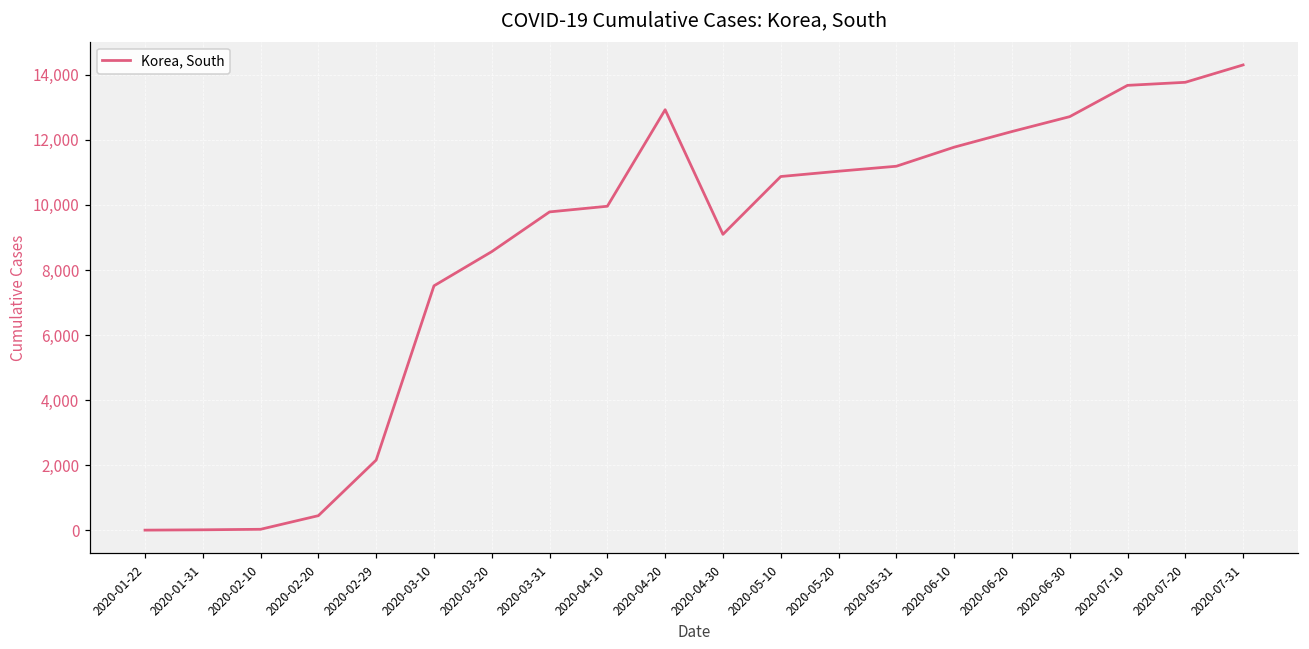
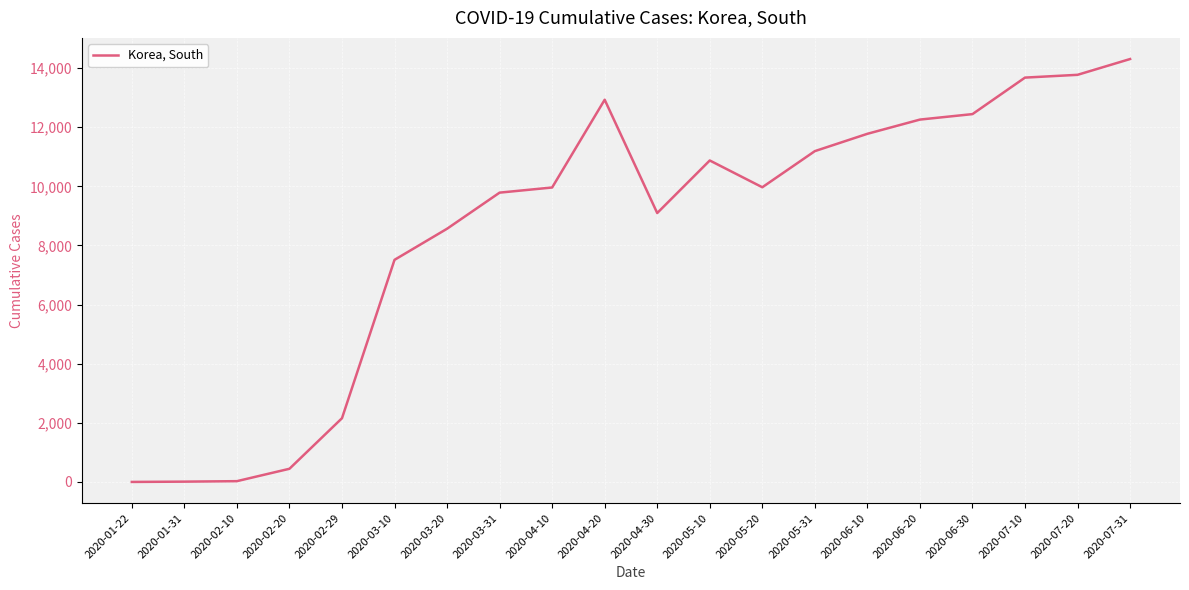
  {
    "2020-01-22": "0",
    "2020-01-31": "0",
    "2020-02-10": "0",
    "2020-02-20": "400",
    "2020-02-29": "2,200",
    "2020-03-10": "7,500",
    "2020-03-20": "8,600",
    "2020-03-31": "9,800",
    "2020-04-10": "10,000",
    "2020-04-20": "12,900",
    "2020-04-30": "9,100",
    "2020-05-10": "10,900",
-   "2020-05-20": "11,000",
+   "2020-05-20": "10,000",
    "2020-05-31": "11,200",
    "2020-06-10": "11,800",
    "2020-06-20": "12,300",
-   "2020-06-30": "12,700",
+   "2020-06-30": "12,400",
    "2020-07-10": "13,700",
    "2020-07-20": "13,800",
    "2020-07-31": "14,300"
  }
